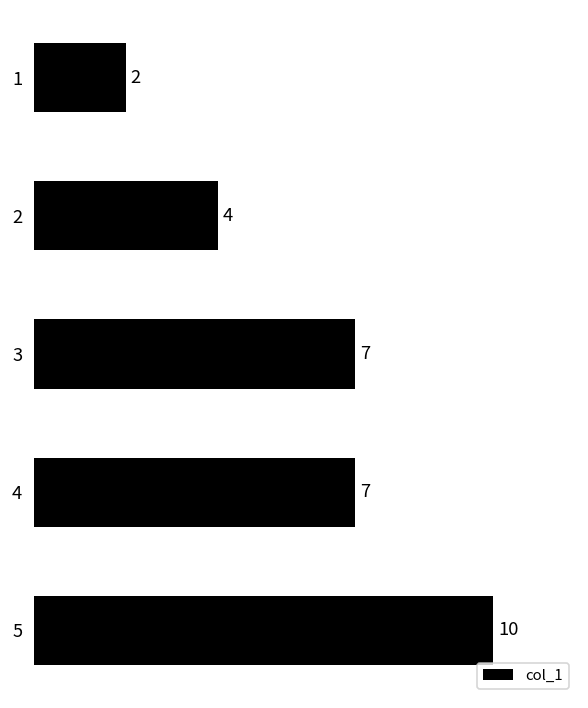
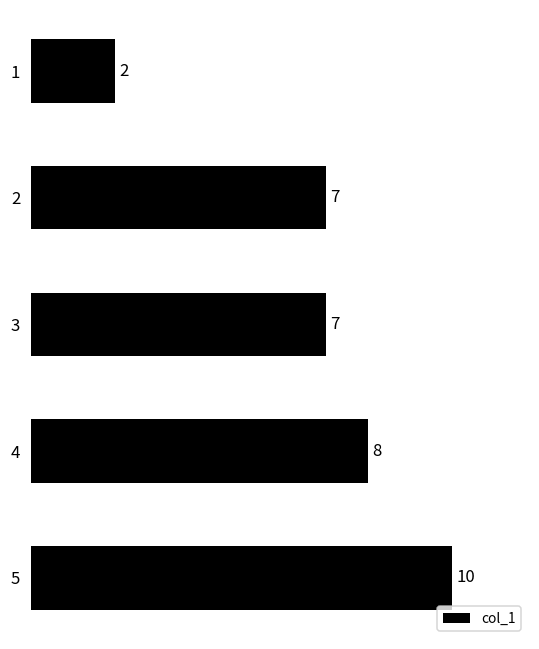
  {
    "1": 2,
-   "2": 4,
+   "2": 7,
    "3": 7,
-   "4": 7,
+   "4": 8,
    "5": 10
  }
